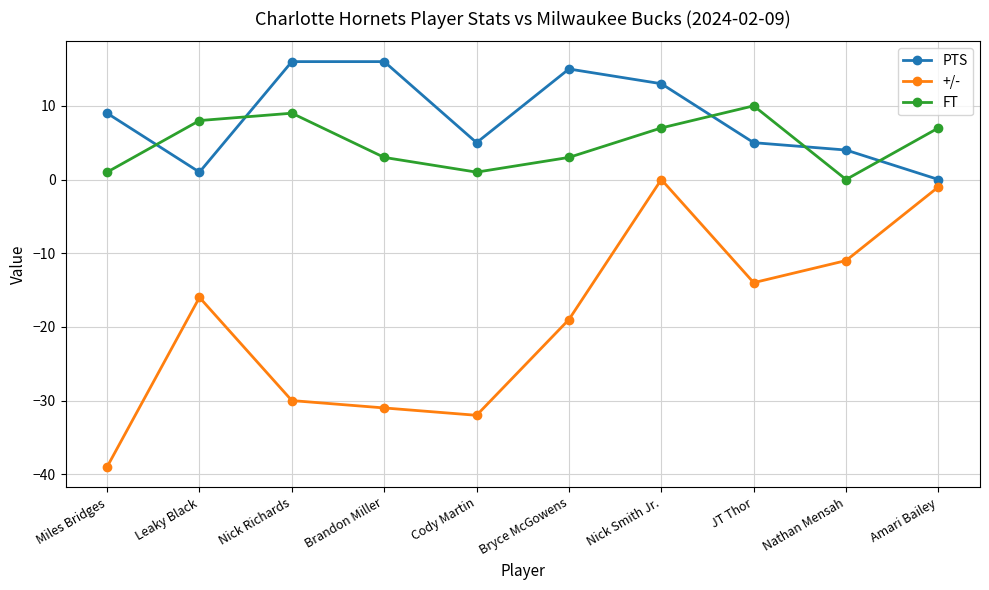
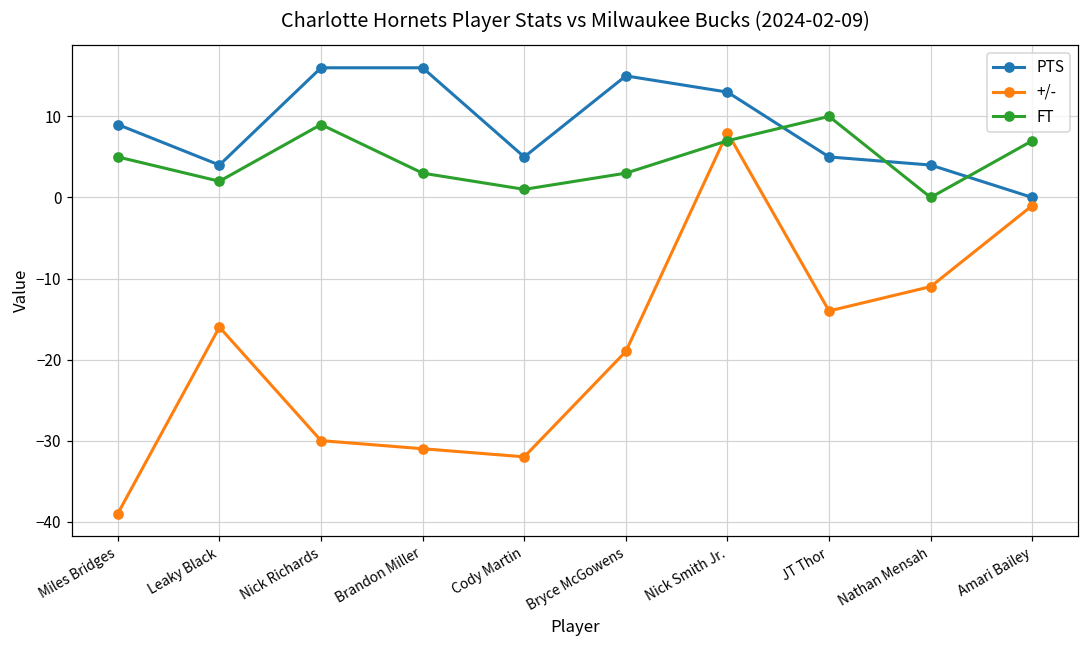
  {
    "PTS": {
      "Miles Bridges": 9,
-     "Leaky Black": 1,
+     "Leaky Black": 4,
      "Nick Richards": 16,
      "Brandon Miller": 16,
      "Cody Martin": 5,
      "Bryce McGowens": 15,
      "Nick Smith Jr.": 13,
      "JT Thor": 5,
      "Nathan Mensah": 4,
      "Amari Bailey": 0
    },
    "+/-": {
      "Miles Bridges": -39,
      "Leaky Black": -16,
      "Nick Richards": -30,
      "Brandon Miller": -31,
      "Cody Martin": -32,
      "Bryce McGowens": -19,
-     "Nick Smith Jr.": 0,
+     "Nick Smith Jr.": 8,
      "JT Thor": -14,
      "Nathan Mensah": -11,
      "Amari Bailey": -1
    },
    "FT": {
-     "Miles Bridges": 1,
-     "Leaky Black": 8,
+     "Miles Bridges": 5,
+     "Leaky Black": 2,
      "Nick Richards": 9,
      "Brandon Miller": 3,
      "Cody Martin": 1,
      "Bryce McGowens": 3,
      "Nick Smith Jr.": 7,
      "JT Thor": 10,
      "Nathan Mensah": 0,
      "Amari Bailey": 7
    }
  }
